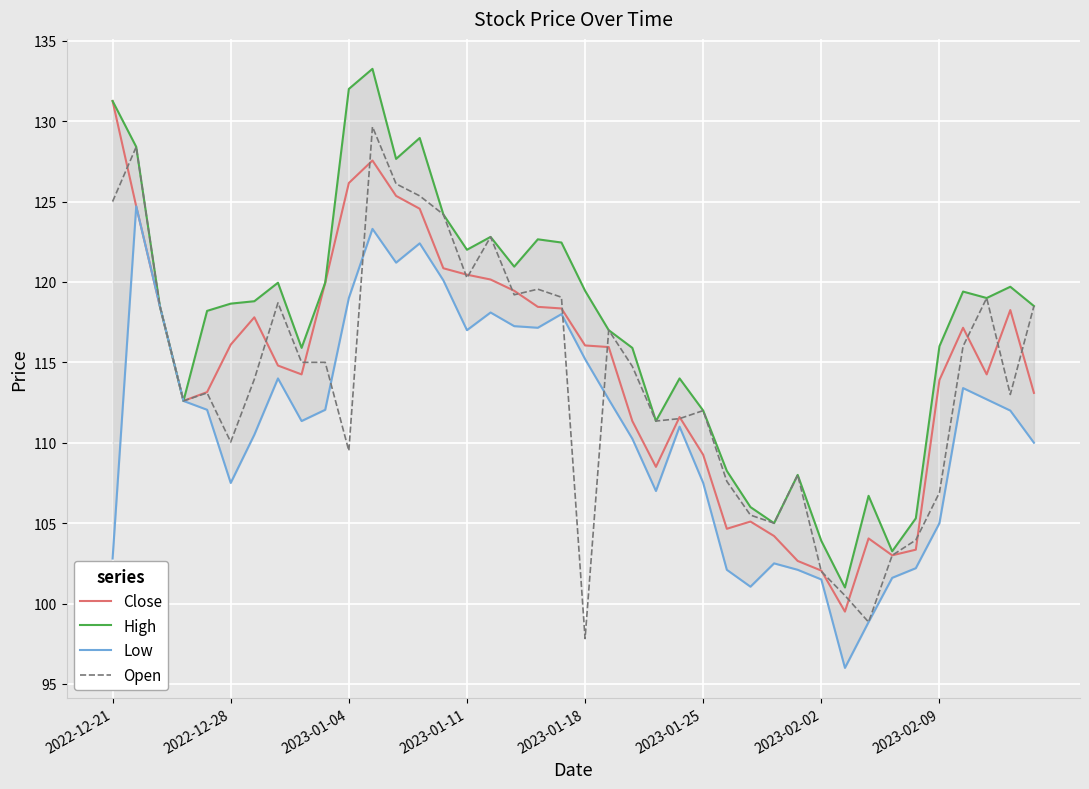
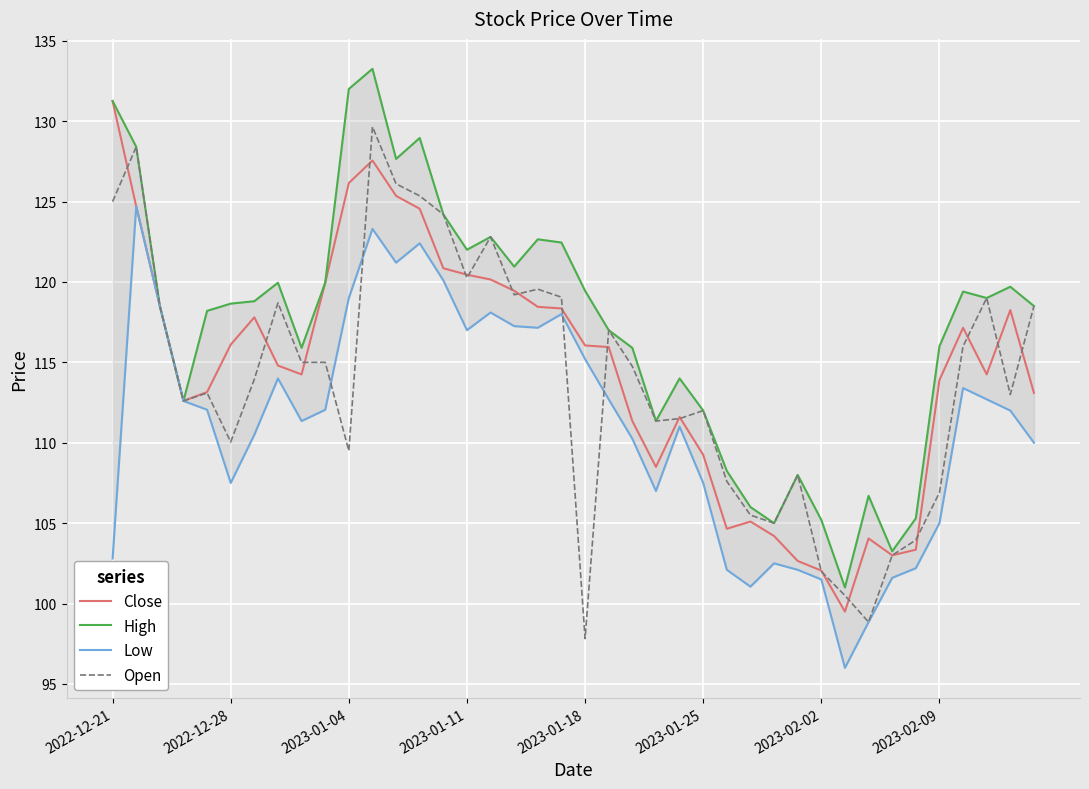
  {
    "Close": {
      "2022-12-28": 116.1,
      "2023-01-04": 126.2,
      "2023-01-11": 120.5,
      "2023-01-18": 116.1,
      "2023-01-25": 109.3,
      "2023-02-09": 113.9
    },
    "High": {
      "2022-12-28": 118.7,
      "2023-01-04": 132.0,
      "2023-01-11": 122.0,
      "2023-01-18": 119.5,
-     "2023-02-02": 103.9,
+     "2023-02-02": 105.2,
      "2023-02-09": 116.0
    },
    "Low": {
      "2022-12-21": 102.8,
      "2022-12-28": 107.5,
      "2023-01-04": 119.0,
      "2023-01-11": 117.0,
      "2023-01-18": 115.2,
      "2023-01-25": 107.5,
      "2023-02-02": 101.5,
      "2023-02-09": 105.0
    },
    "Open": {
      "2022-12-21": 125.0,
      "2022-12-28": 110.1,
      "2023-01-04": 109.5,
      "2023-01-11": 120.3,
      "2023-01-18": 97.8,
      "2023-02-09": 106.9
    }
  }
